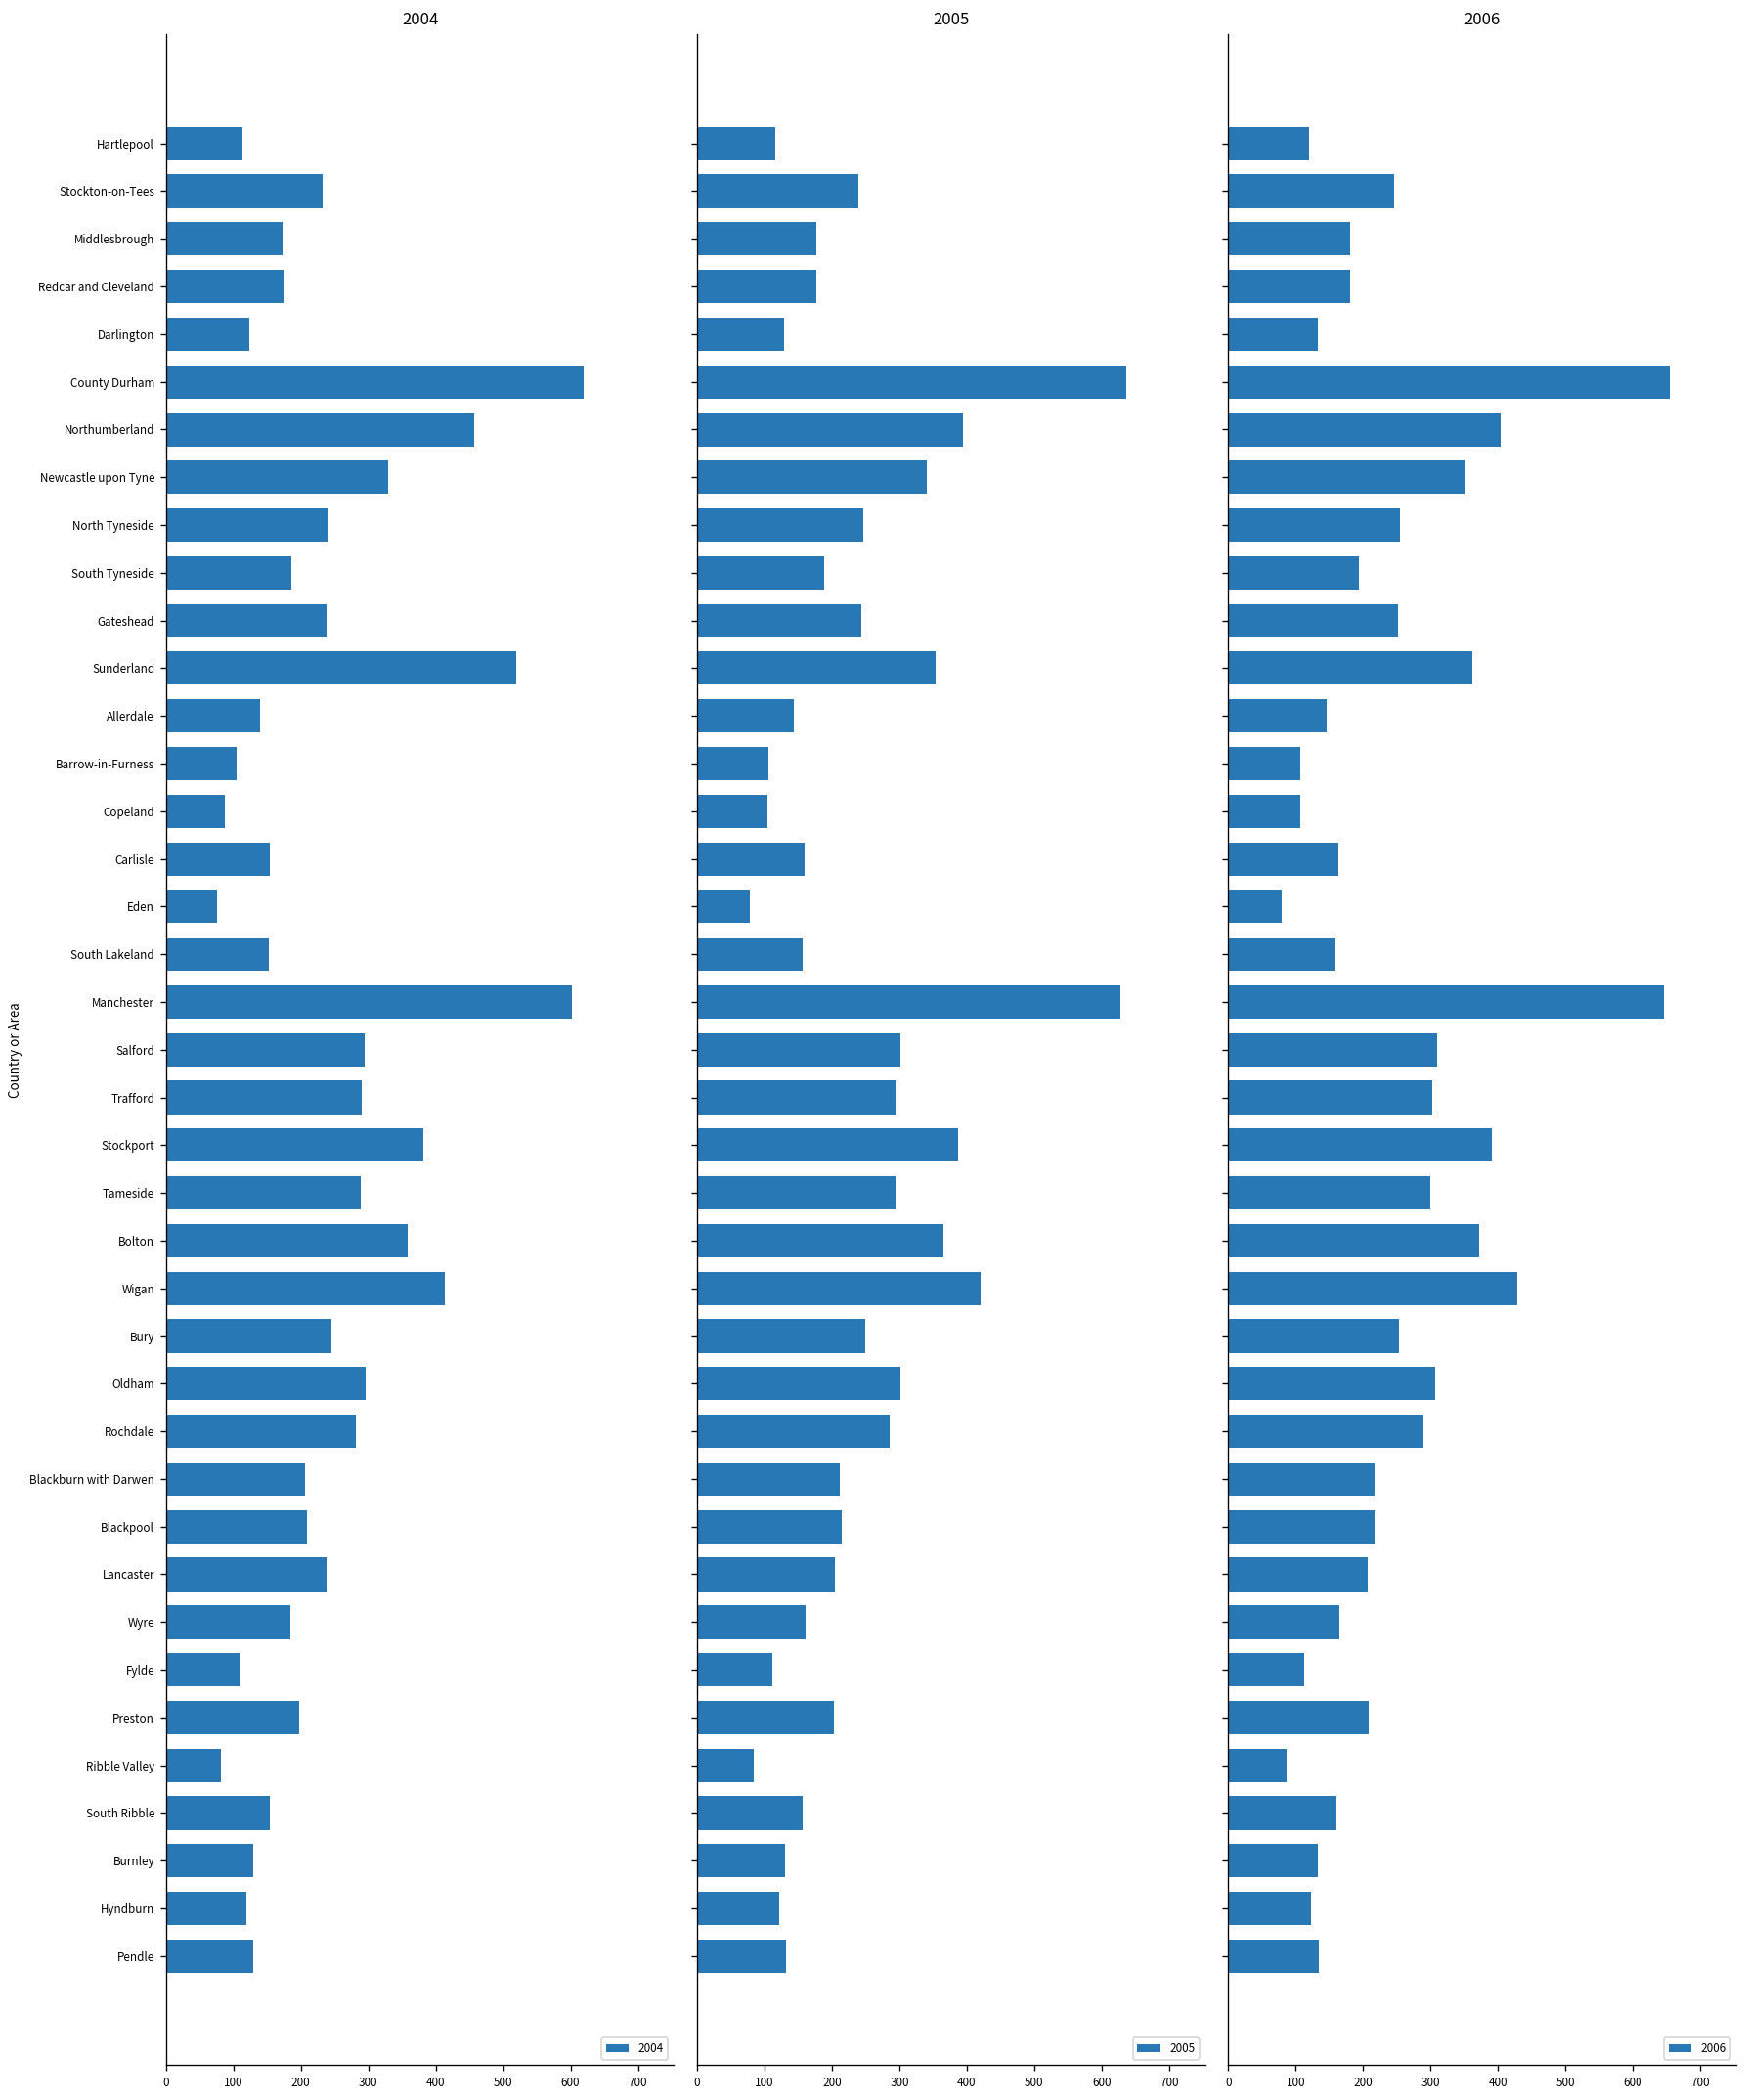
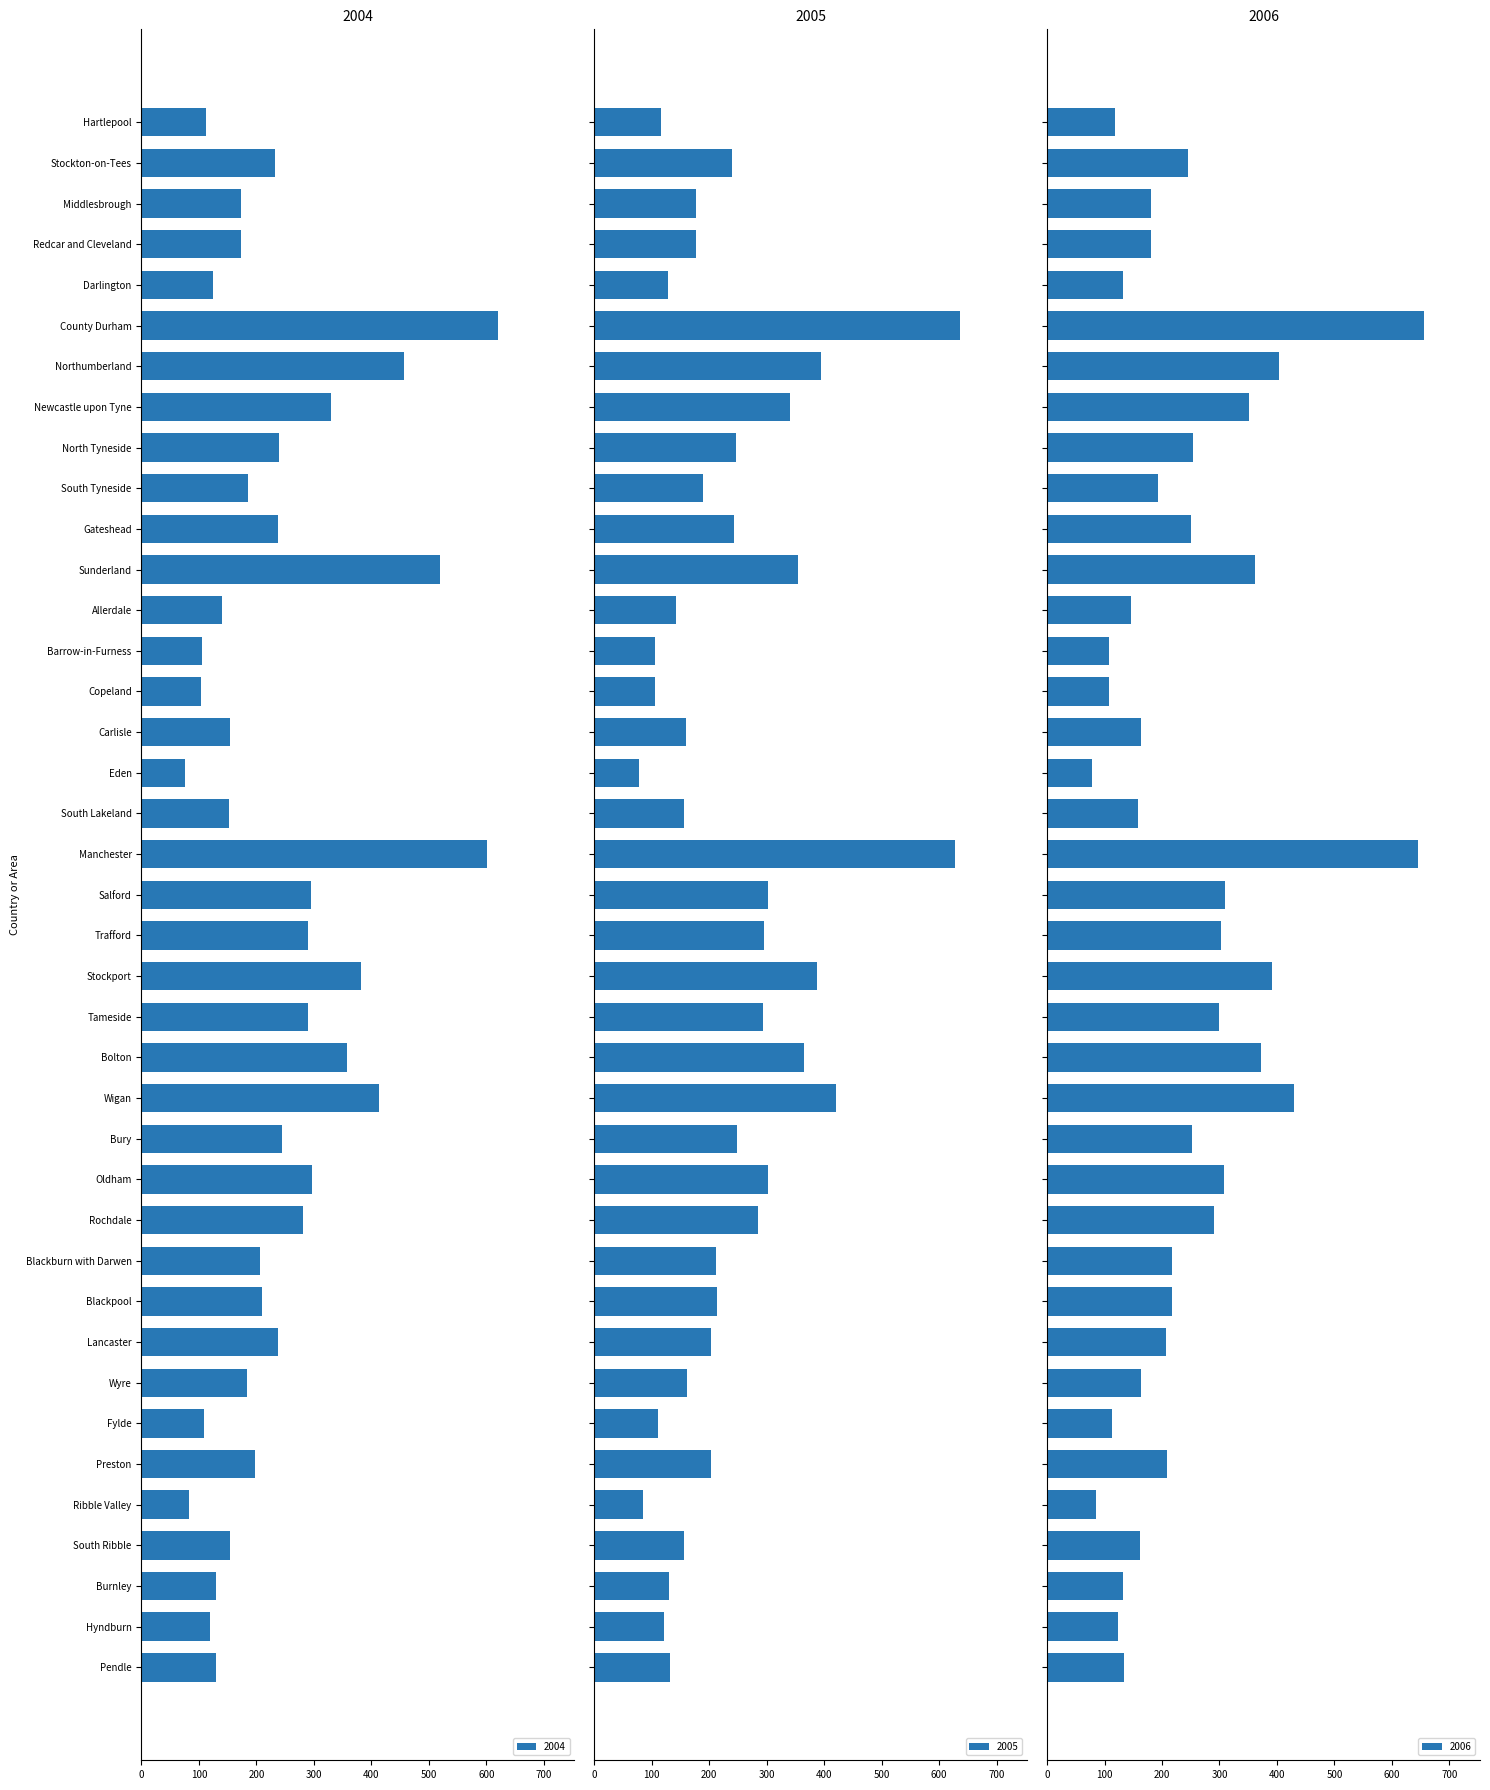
  {
    "2004": {
      "Hartlepool": 110,
      "Stockton-on-Tees": 230,
      "Middlesbrough": 170,
      "Redcar and Cleveland": 170,
      "Darlington": 120,
      "County Durham": 620,
      "Northumberland": 460,
      "Newcastle upon Tyne": 330,
      "North Tyneside": 240,
      "South Tyneside": 190,
      "Gateshead": 240,
      "Sunderland": 520,
      "Allerdale": 140,
      "Barrow-in-Furness": 110,
-     "Copeland": 90,
+     "Copeland": 100,
      "Carlisle": 150,
      "Eden": 80,
      "South Lakeland": 150,
      "Manchester": 600,
      "Salford": 300,
      "Trafford": 290,
      "Stockport": 380,
      "Tameside": 290,
      "Bolton": 360,
      "Wigan": 410,
      "Bury": 250,
      "Oldham": 300,
      "Rochdale": 280,
      "Blackburn with Darwen": 210,
      "Blackpool": 210,
      "Lancaster": 240,
      "Wyre": 180,
      "Fylde": 110,
      "Preston": 200,
      "Ribble Valley": 80,
      "South Ribble": 150,
      "Burnley": 130,
      "Hyndburn": 120,
      "Pendle": 130
    }
  }
